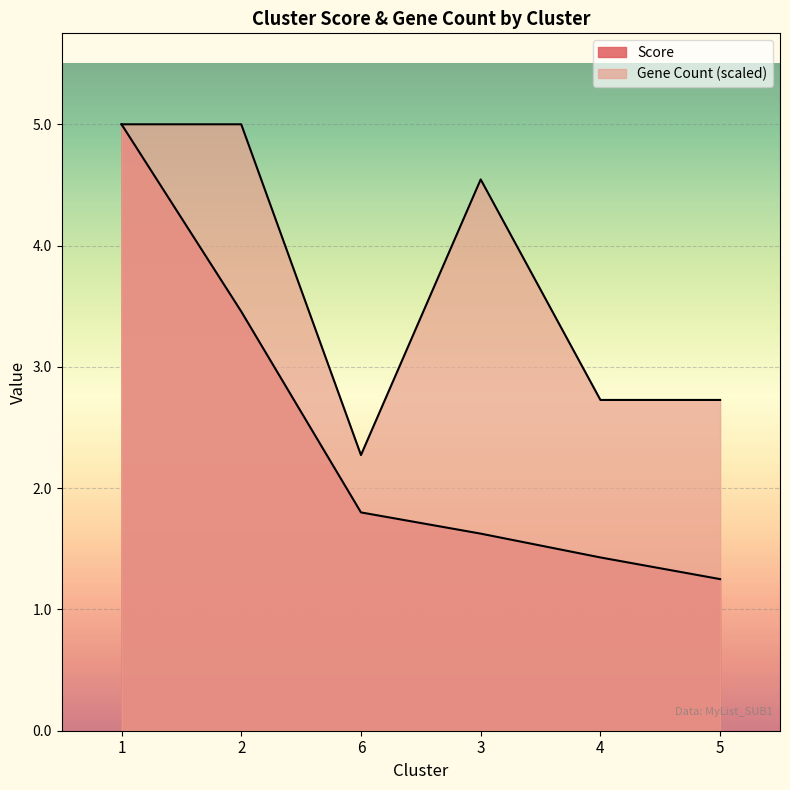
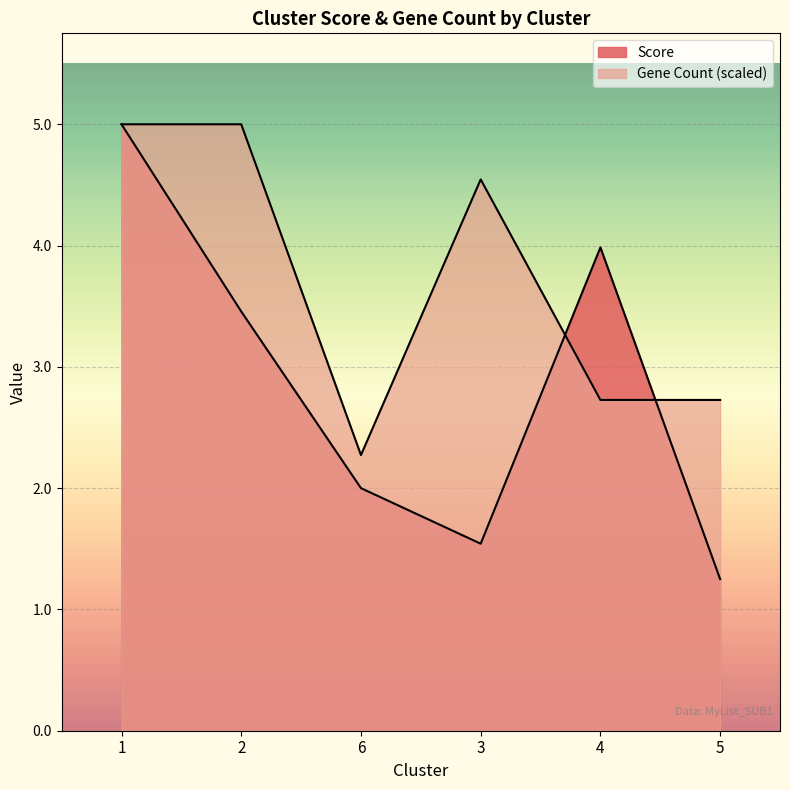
  {
    "Score": {
      "2": 3.46,
-     "6": 1.8,
-     "3": 1.63,
-     "4": 1.43,
+     "6": 2.0,
+     "3": 1.54,
+     "4": 3.98,
      "5": 1.25
    },
    "Gene Count (scaled)": {
      "2": 5.00,
      "6": 2.27,
      "3": 4.55,
      "4": 2.73,
      "5": 2.73
    }
  }
